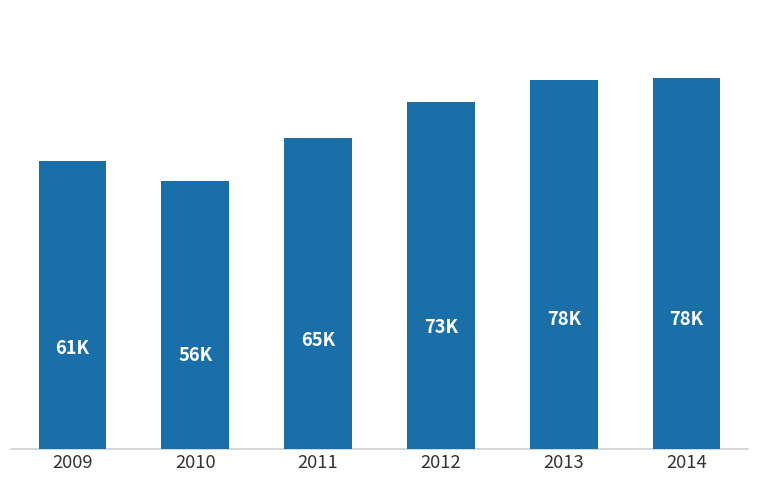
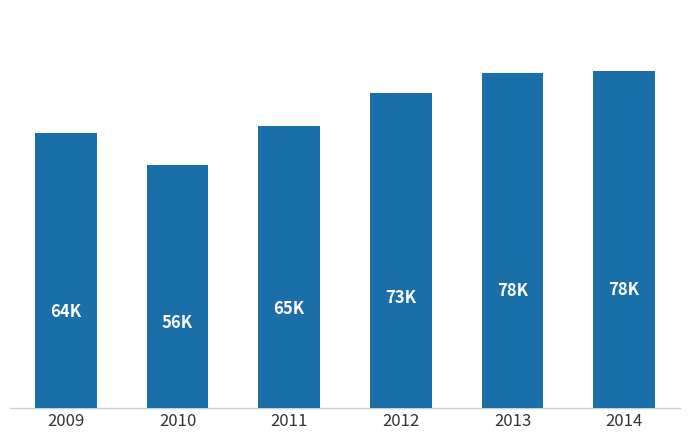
  {
-   "2009": "61K",
+   "2009": "64K",
    "2013": "78K"
  }
